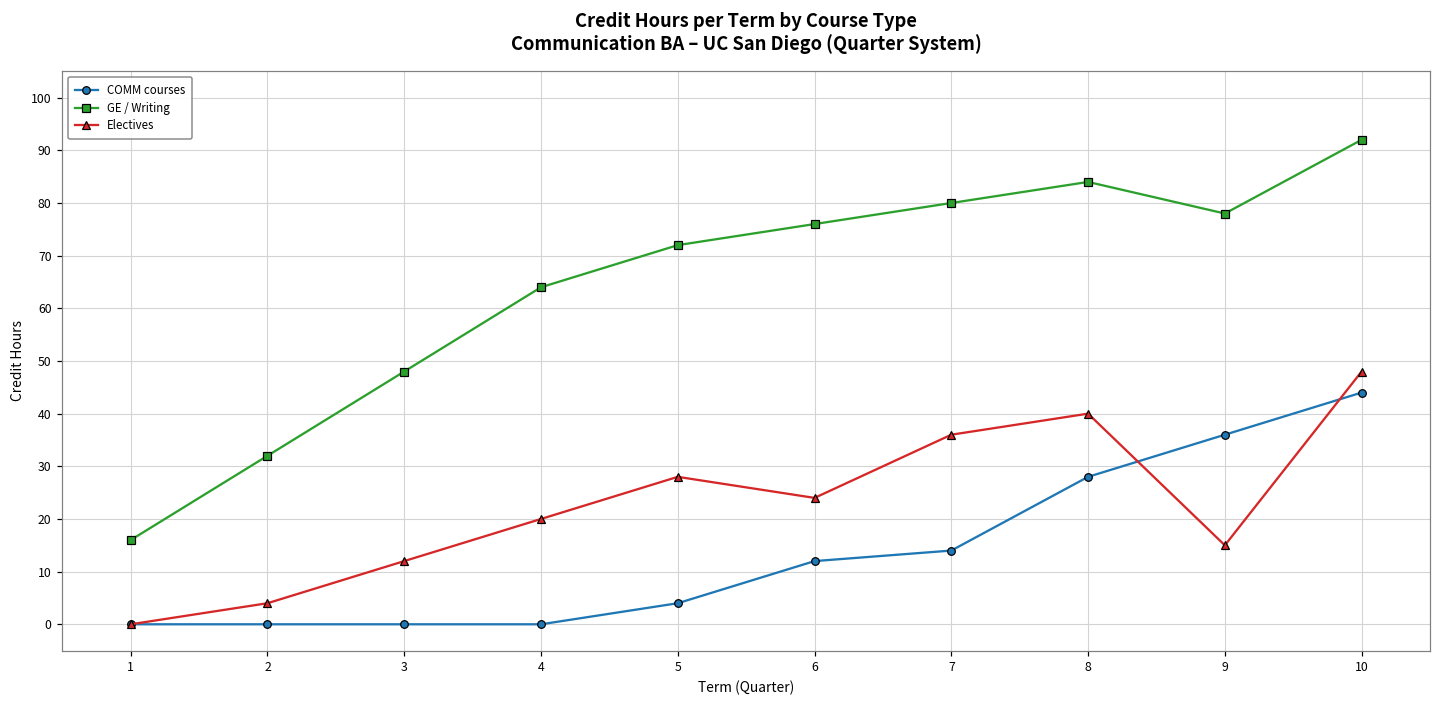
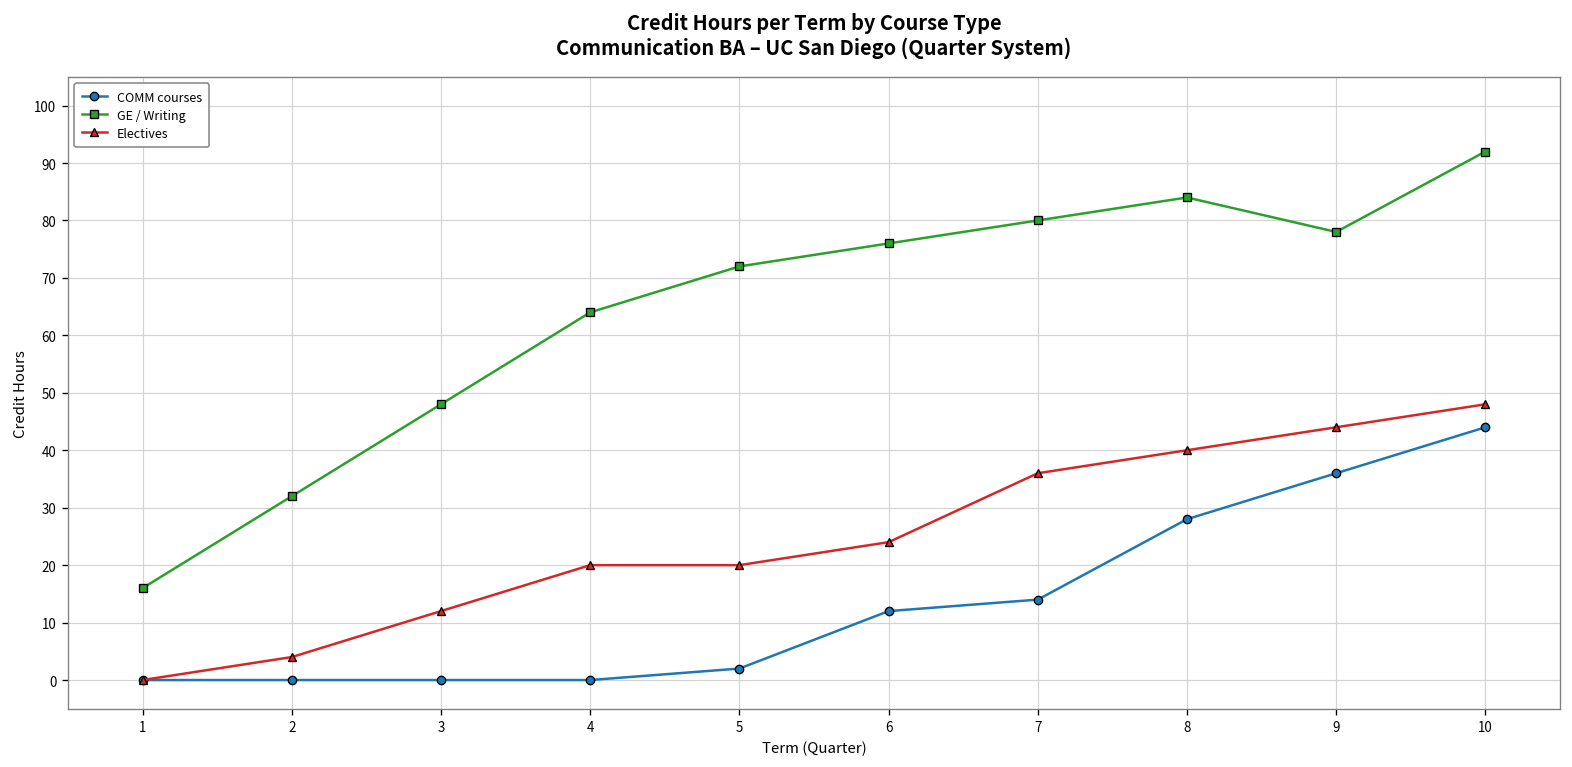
  {
    "COMM courses": {
      "2": 0,
      "3": 0,
      "4": 0,
-     "5": 4,
+     "5": 2,
      "6": 12,
      "7": 14,
      "8": 28,
      "9": 36,
      "10": 44
    },
    "GE / Writing": {
      "1": 16,
      "2": 32,
      "3": 48,
      "4": 64,
      "5": 72,
      "6": 76,
      "7": 80,
      "8": 84,
      "9": 78,
      "10": 92
    },
    "Electives": {
      "2": 4,
      "3": 12,
      "4": 20,
-     "5": 28,
+     "5": 20,
      "6": 24,
      "7": 36,
      "8": 40,
-     "9": 15,
+     "9": 44,
      "10": 48
    }
  }
